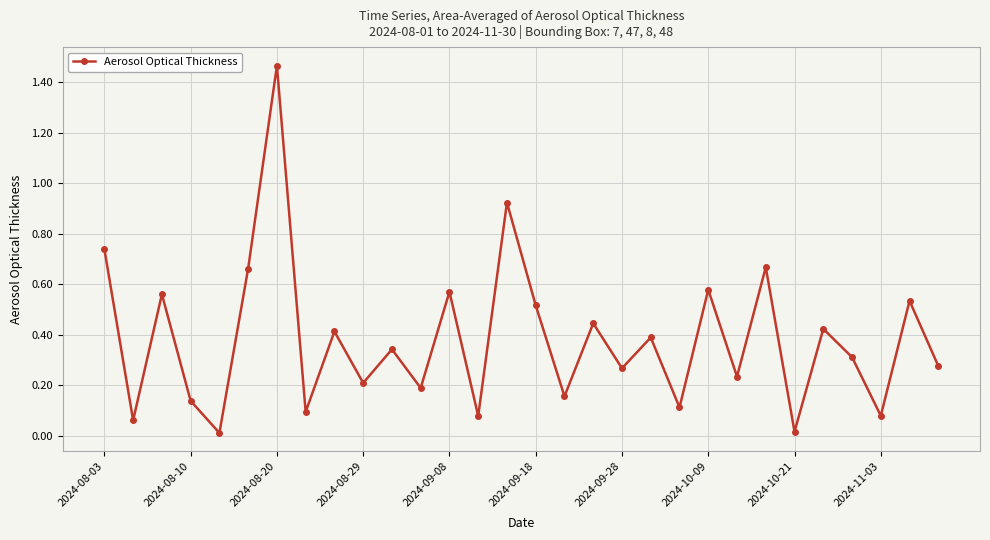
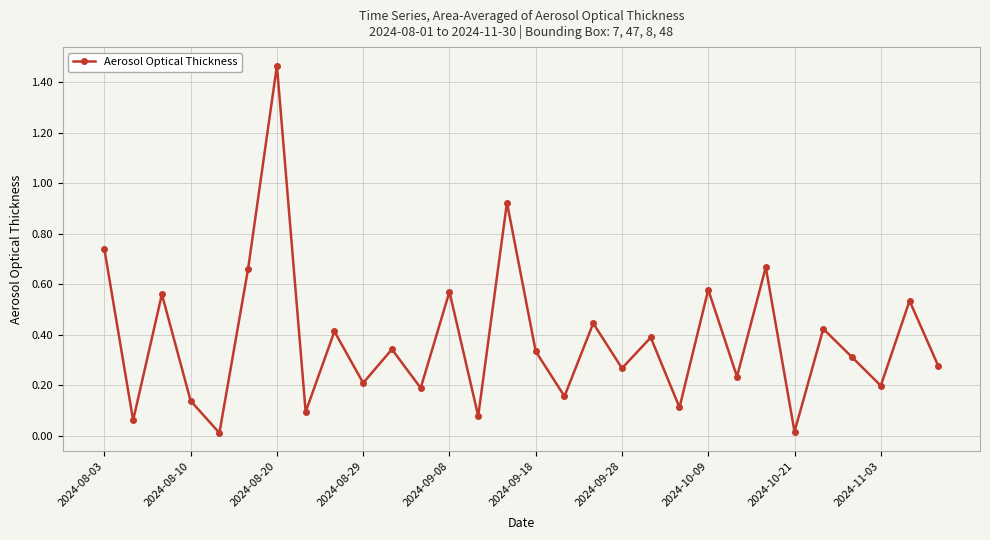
  {
    "2024-08-03": 0.74,
    "2024-08-10": 0.14,
    "2024-08-20": 1.47,
    "2024-08-29": 0.21,
    "2024-09-08": 0.57,
-   "2024-09-18": 0.52,
+   "2024-09-18": 0.33,
    "2024-09-28": 0.27,
    "2024-10-09": 0.58,
    "2024-10-21": 0.02,
-   "2024-11-03": 0.08
+   "2024-11-03": 0.20
  }
